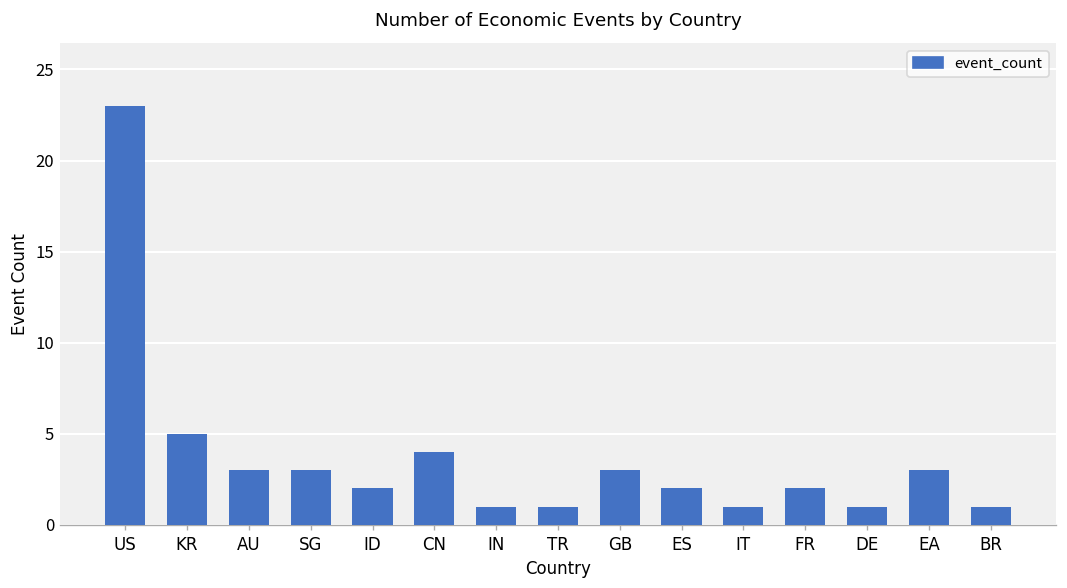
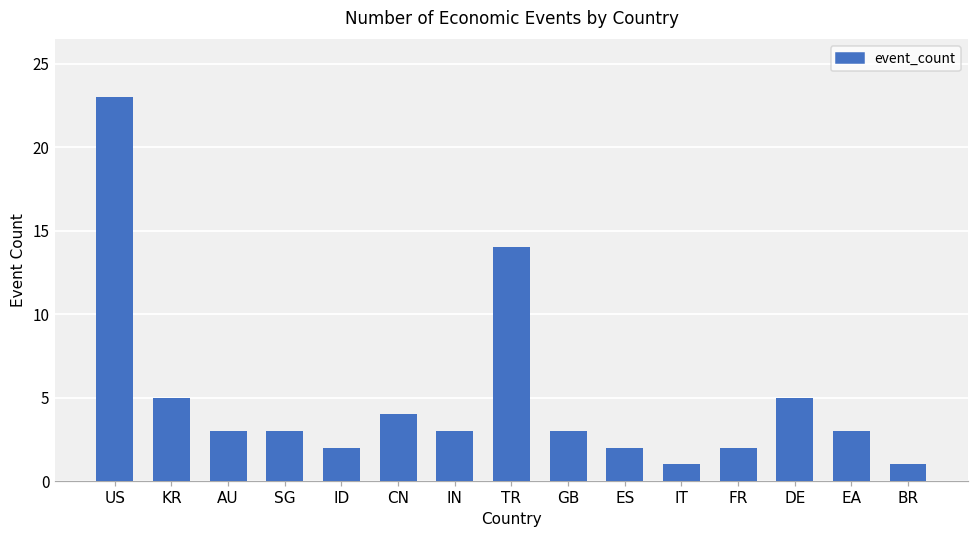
  {
    "US": 23,
    "KR": 5,
    "AU": 3,
    "SG": 3,
    "ID": 2,
    "CN": 4,
-   "IN": 1,
-   "TR": 1,
+   "IN": 3,
+   "TR": 14,
    "GB": 3,
    "ES": 2,
    "IT": 1,
    "FR": 2,
-   "DE": 1,
+   "DE": 5,
    "EA": 3,
    "BR": 1
  }
